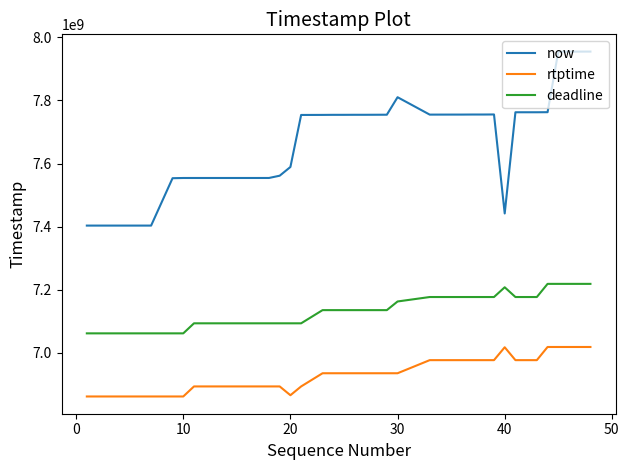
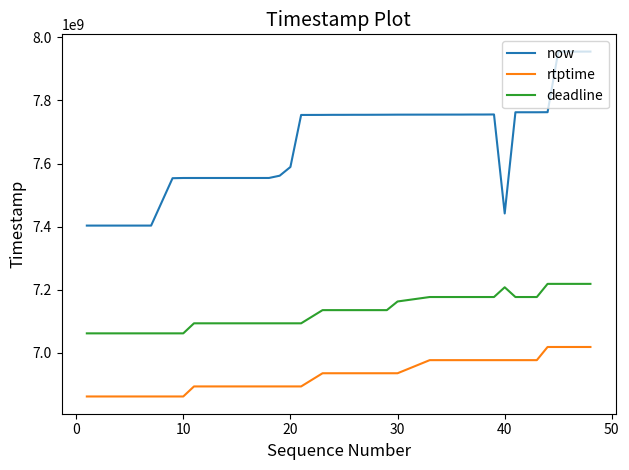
  {
    "now": {
      "10": 7550000000,
      "20": 7590000000,
-     "30": 7810000000,
+     "30": 7750000000,
      "40": 7440000000
    },
    "rtptime": {
      "10": 6860000000,
-     "20": 6870000000,
+     "20": 6890000000,
      "30": 6940000000,
-     "40": 7020000000
+     "40": 6980000000
    },
    "deadline": {
      "10": 7060000000,
      "20": 7090000000,
      "30": 7160000000,
      "40": 7210000000
    }
  }
